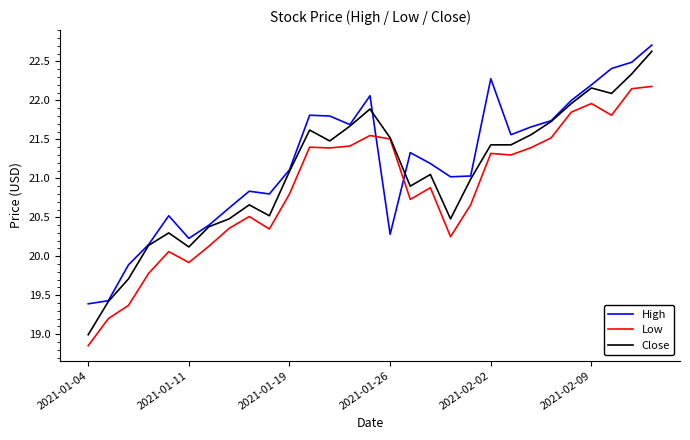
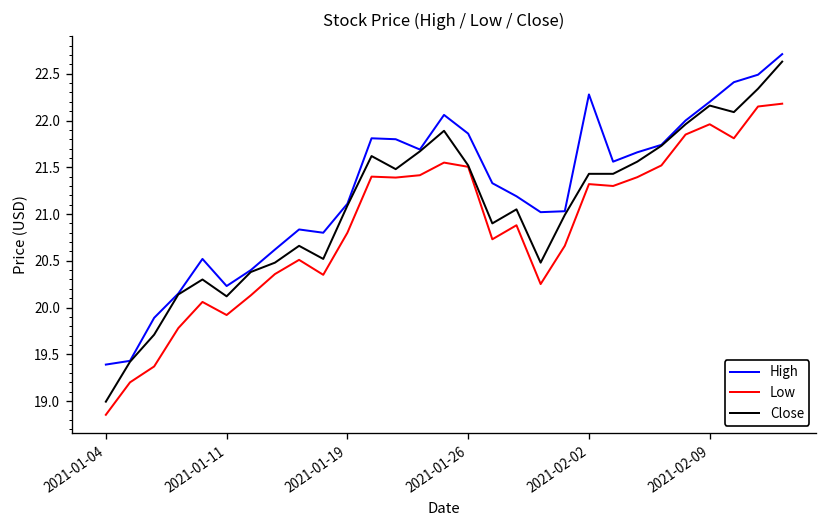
  {
    "High": {
      "2021-01-04": 19.4,
      "2021-01-11": 20.2,
-     "2021-01-26": 20.3,
+     "2021-01-26": 21.9,
      "2021-02-02": 22.3,
      "2021-02-09": 22.2
    },
    "Low": {
      "2021-01-04": 18.9,
      "2021-01-11": 19.9,
      "2021-01-19": 20.8,
      "2021-02-02": 21.3,
      "2021-02-09": 22.0
    },
    "Close": {
      "2021-01-04": 19.0,
      "2021-01-11": 20.1,
      "2021-02-02": 21.4,
      "2021-02-09": 22.2
    }
  }
